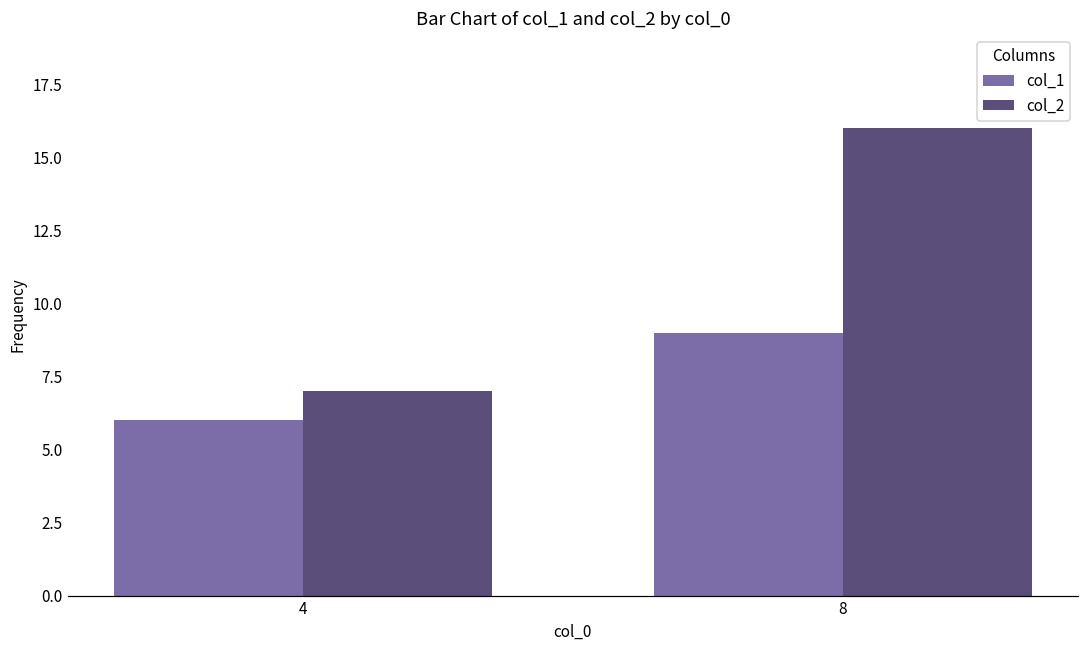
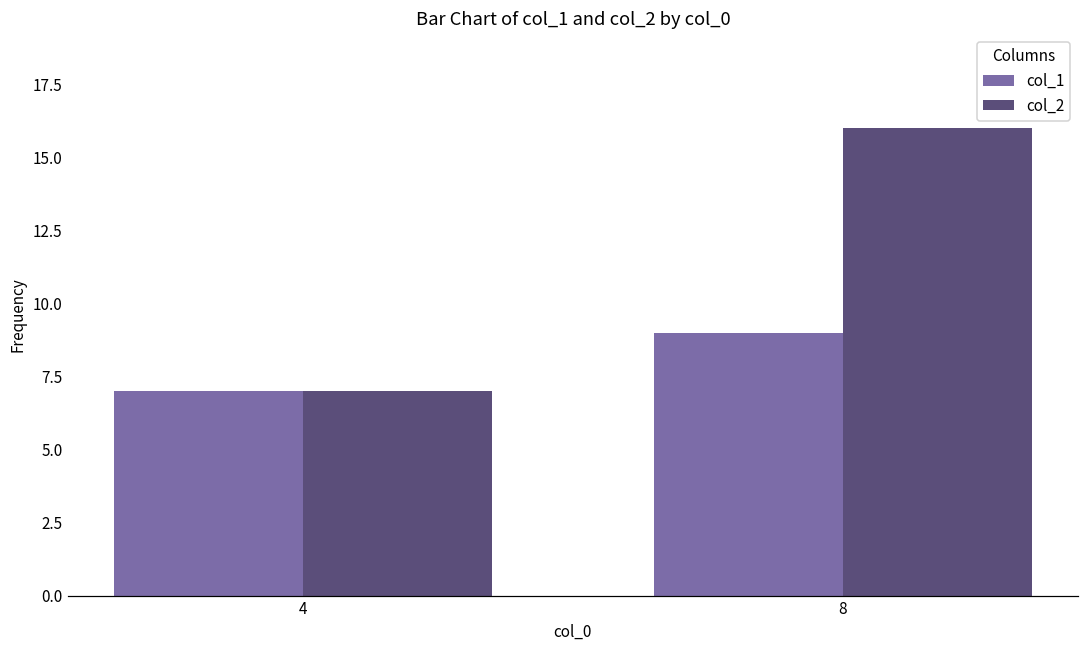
  {
    "col_1": {
-     "4": 6,
+     "4": 7,
      "8": 9
    },
    "col_2": {
      "4": 7,
      "8": 16
    }
  }
